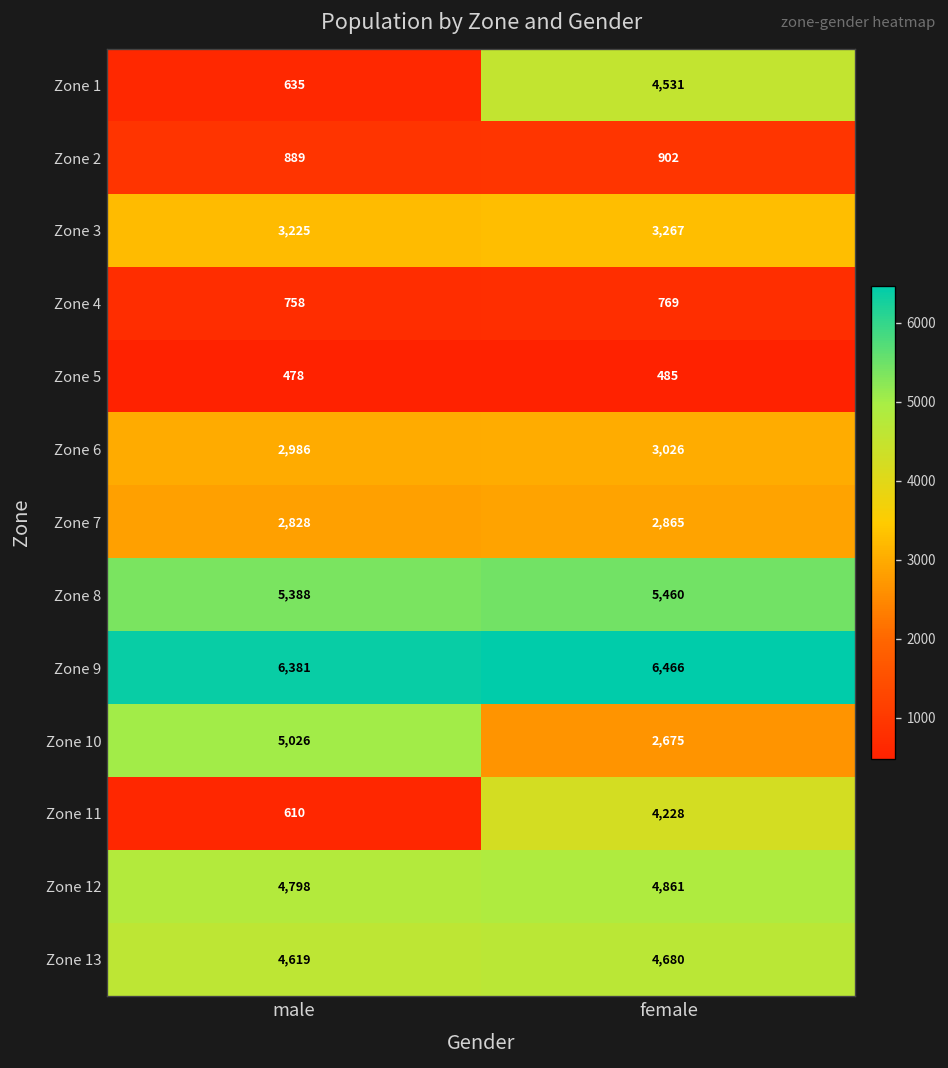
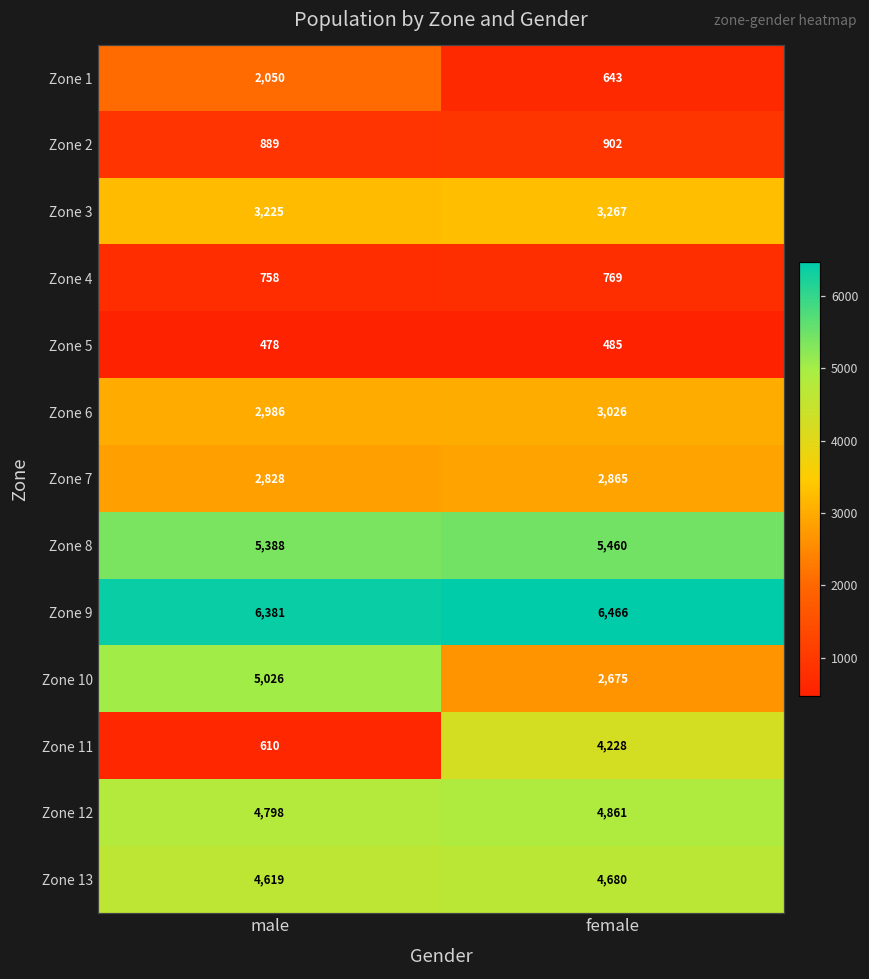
  {
    "Zone 1": {
-     "male": "635",
-     "female": "4,531"
+     "male": "2,050",
+     "female": "643"
    },
    "Zone 2": {
      "male": "889",
      "female": "902"
    },
    "Zone 3": {
      "male": "3,225",
      "female": "3,267"
    },
    "Zone 4": {
      "male": "758",
      "female": "769"
    },
    "Zone 5": {
      "male": "478",
      "female": "485"
    },
    "Zone 6": {
      "male": "2,986",
      "female": "3,026"
    },
    "Zone 7": {
      "male": "2,828",
      "female": "2,865"
    },
    "Zone 8": {
      "male": "5,388",
      "female": "5,460"
    },
    "Zone 9": {
      "male": "6,381",
      "female": "6,466"
    },
    "Zone 10": {
      "male": "5,026",
      "female": "2,675"
    },
    "Zone 11": {
      "male": "610",
      "female": "4,228"
    },
    "Zone 12": {
      "male": "4,798",
      "female": "4,861"
    },
    "Zone 13": {
      "male": "4,619",
      "female": "4,680"
    }
  }
